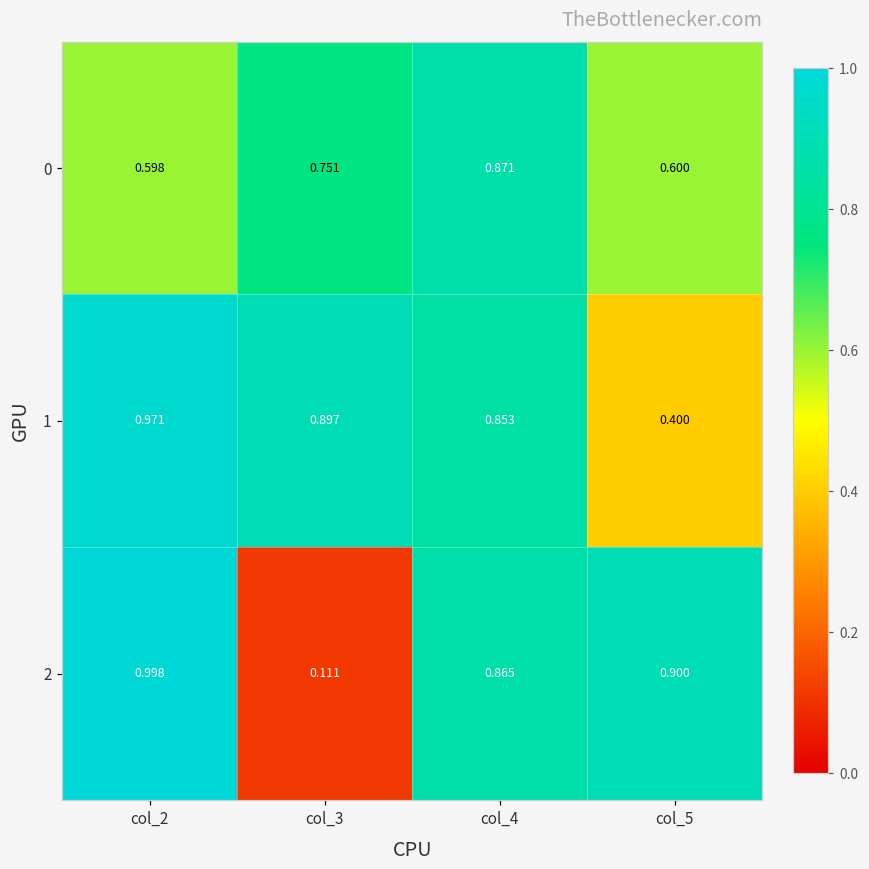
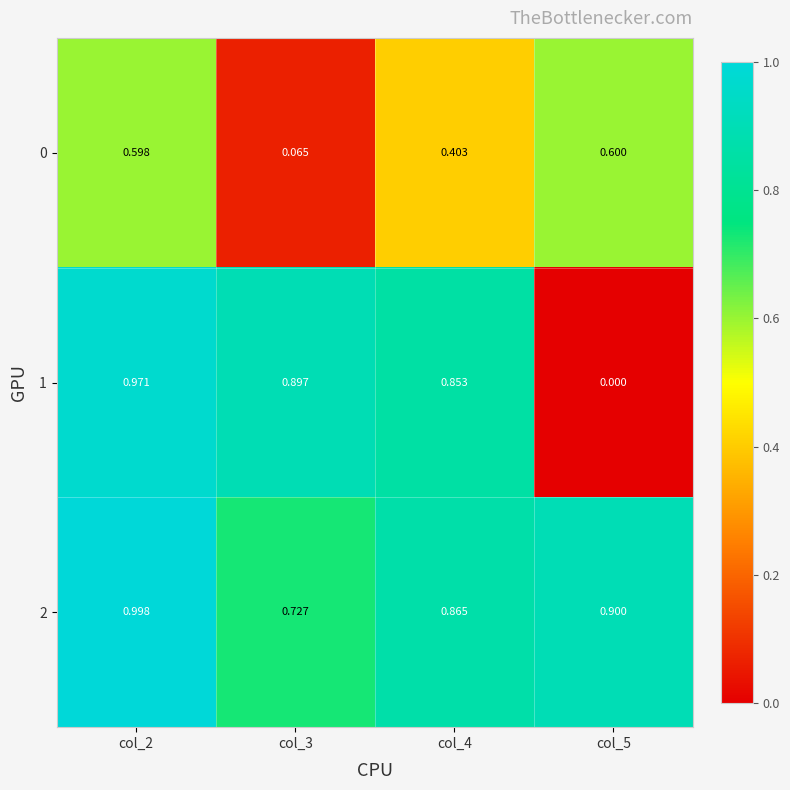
  {
    "0": {
      "col_2": 0.598,
-     "col_3": 0.751,
-     "col_4": 0.871,
+     "col_3": 0.065,
+     "col_4": 0.403,
      "col_5": 0.600
    },
    "1": {
      "col_2": 0.971,
      "col_3": 0.897,
      "col_4": 0.853,
-     "col_5": 0.400
+     "col_5": 0.000
    },
    "2": {
      "col_2": 0.998,
-     "col_3": 0.111,
+     "col_3": 0.727,
      "col_4": 0.865,
      "col_5": 0.900
    }
  }
